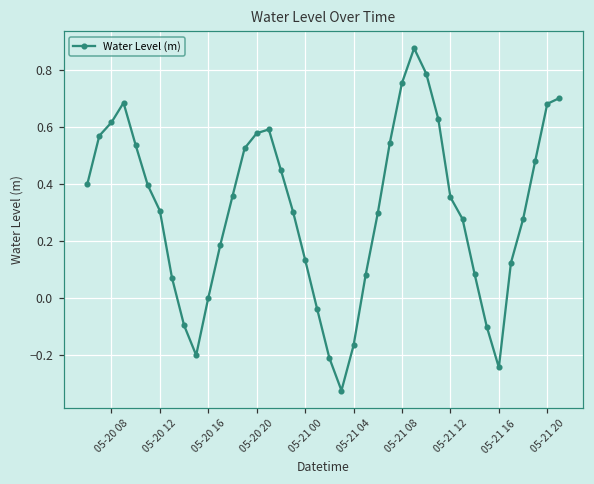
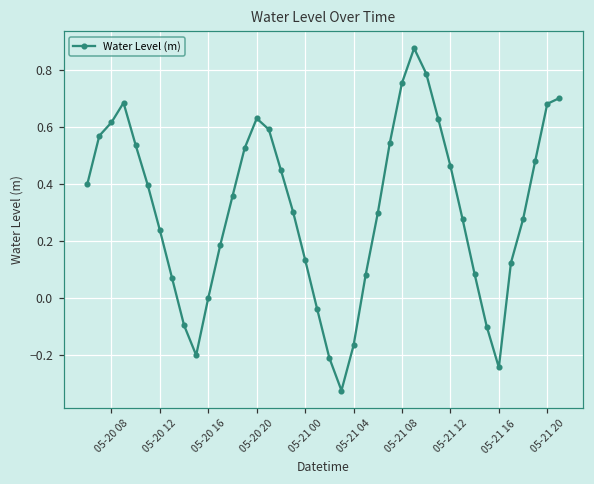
  {
    "05-20 08": 0.62,
-   "05-20 12": 0.31,
+   "05-20 12": 0.24,
    "05-20 16": 0.00,
-   "05-20 20": 0.58,
+   "05-20 20": 0.63,
    "05-21 00": 0.13,
    "05-21 04": -0.17,
    "05-21 08": 0.76,
-   "05-21 12": 0.35,
+   "05-21 12": 0.46,
    "05-21 16": -0.24,
    "05-21 20": 0.68
  }
